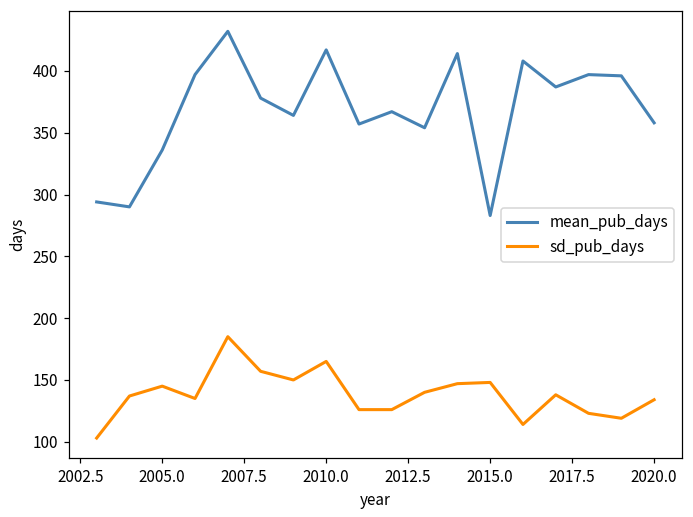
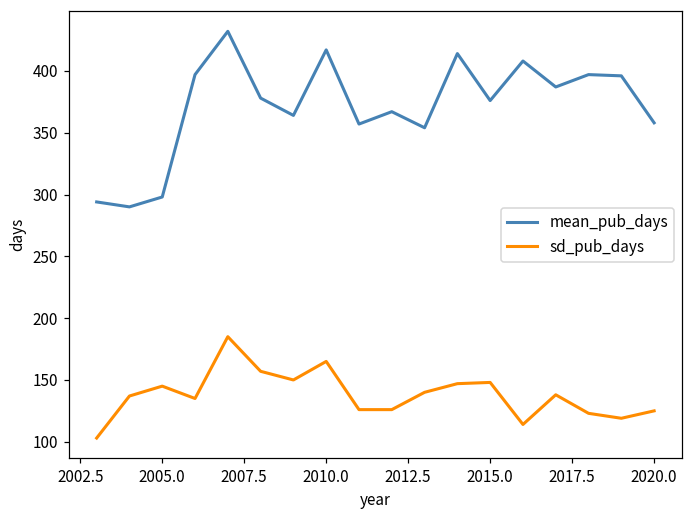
  {
    "mean_pub_days": {
-     "2005.0": 336,
+     "2005.0": 298,
      "2010.0": 417,
-     "2015.0": 283,
+     "2015.0": 376,
      "2020.0": 358
    },
    "sd_pub_days": {
      "2005.0": 145,
      "2010.0": 165,
      "2015.0": 148,
-     "2020.0": 134
+     "2020.0": 125
    }
  }
